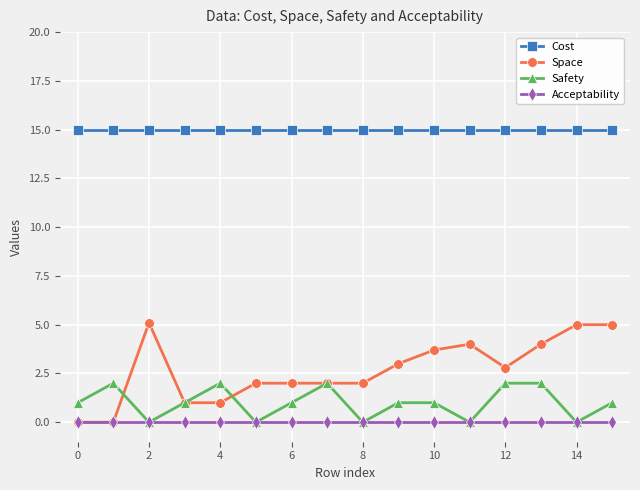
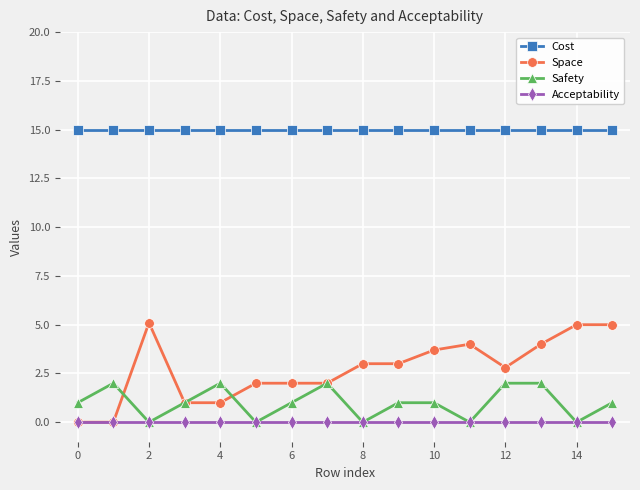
  {
    "Cost": {
      "0": 15,
      "2": 15,
      "4": 15,
      "6": 15,
      "8": 15,
      "10": 15,
      "12": 15,
      "14": 15
    },
    "Space": {
      "2": 5,
      "4": 1,
      "6": 2,
-     "8": 2,
+     "8": 3,
      "10": 3.7,
      "12": 2.8,
      "14": 5
    },
    "Safety": {
      "0": 1,
      "4": 2,
      "6": 1,
      "10": 1,
      "12": 2
    },
    "Acceptability": {
      "4": 0,
      "6": 0,
      "10": 0,
      "12": 0
    }
  }
